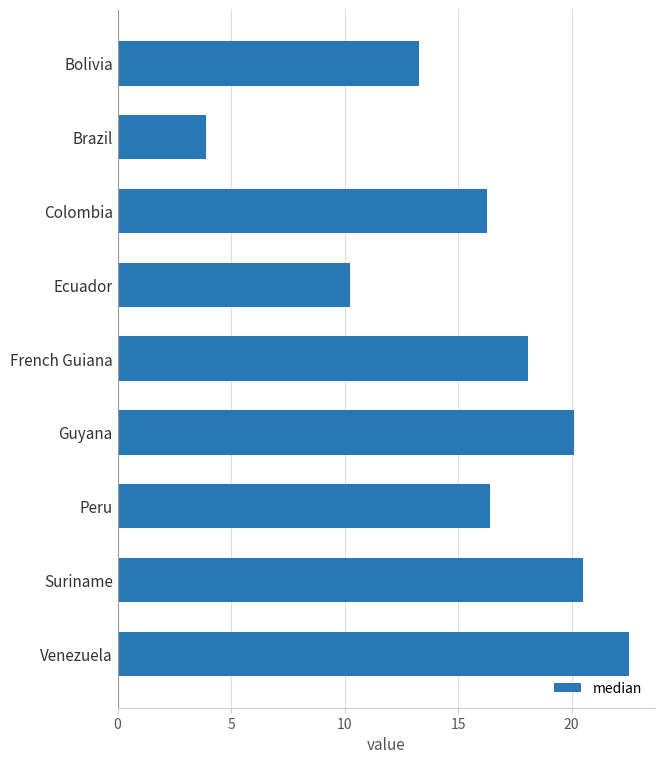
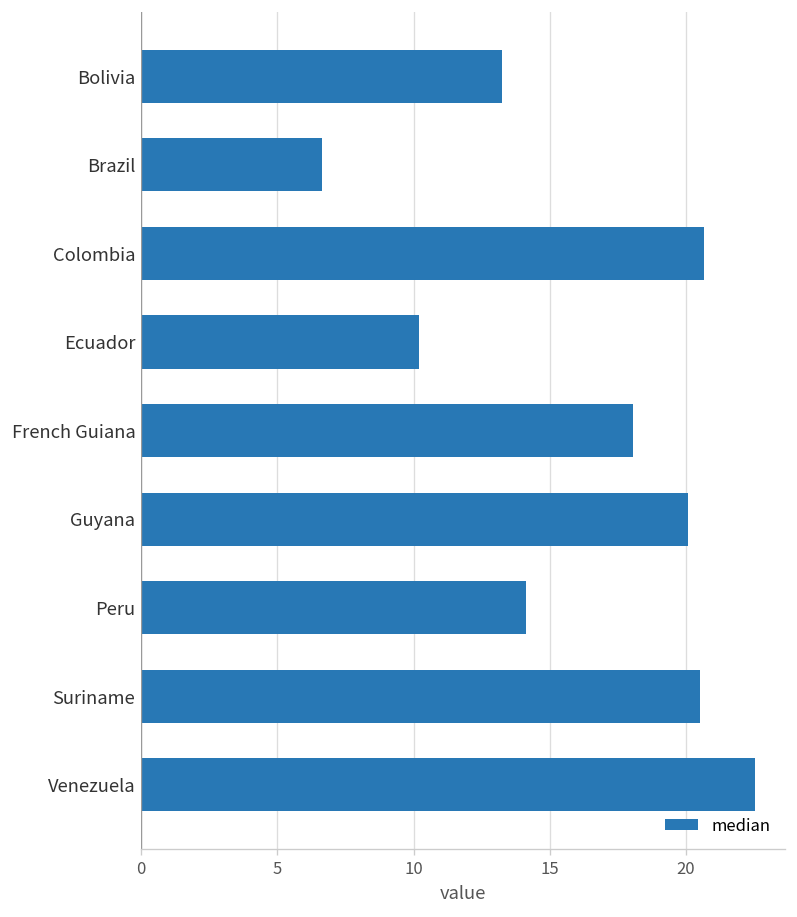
  {
    "Bolivia": 13.3,
-   "Brazil": 3.9,
-   "Colombia": 16.3,
+   "Brazil": 6.7,
+   "Colombia": 20.7,
    "Ecuador": 10.2,
    "French Guiana": 18.1,
    "Guyana": 20.1,
-   "Peru": 16.4,
+   "Peru": 14.1,
    "Suriname": 20.5,
    "Venezuela": 22.5
  }
